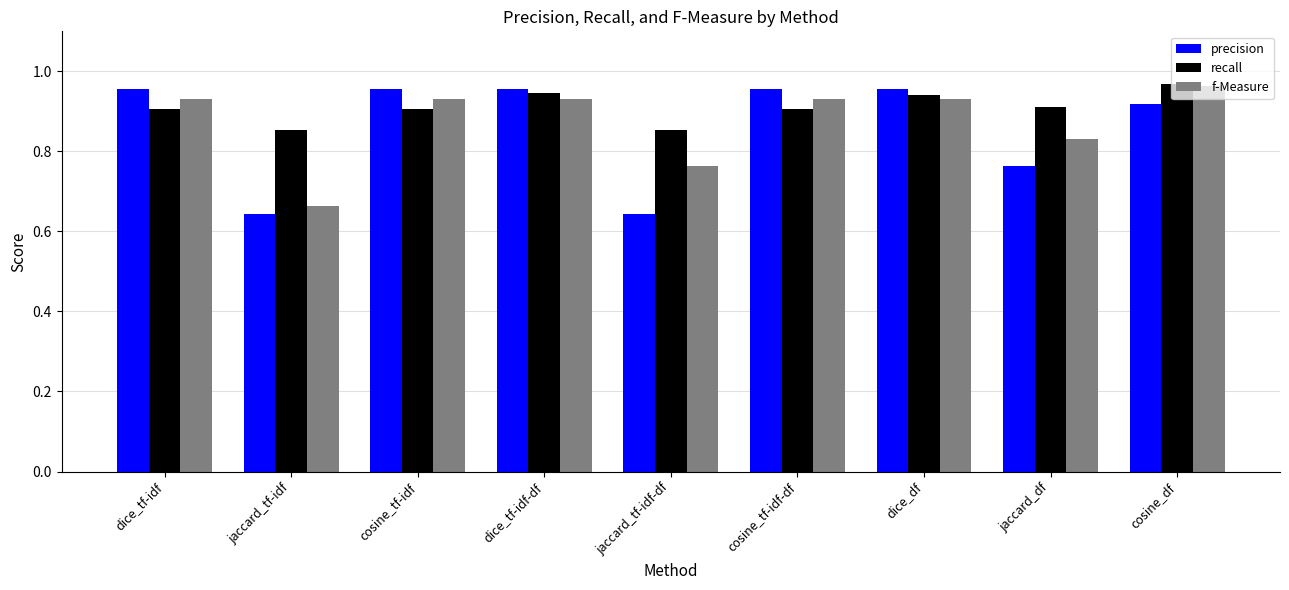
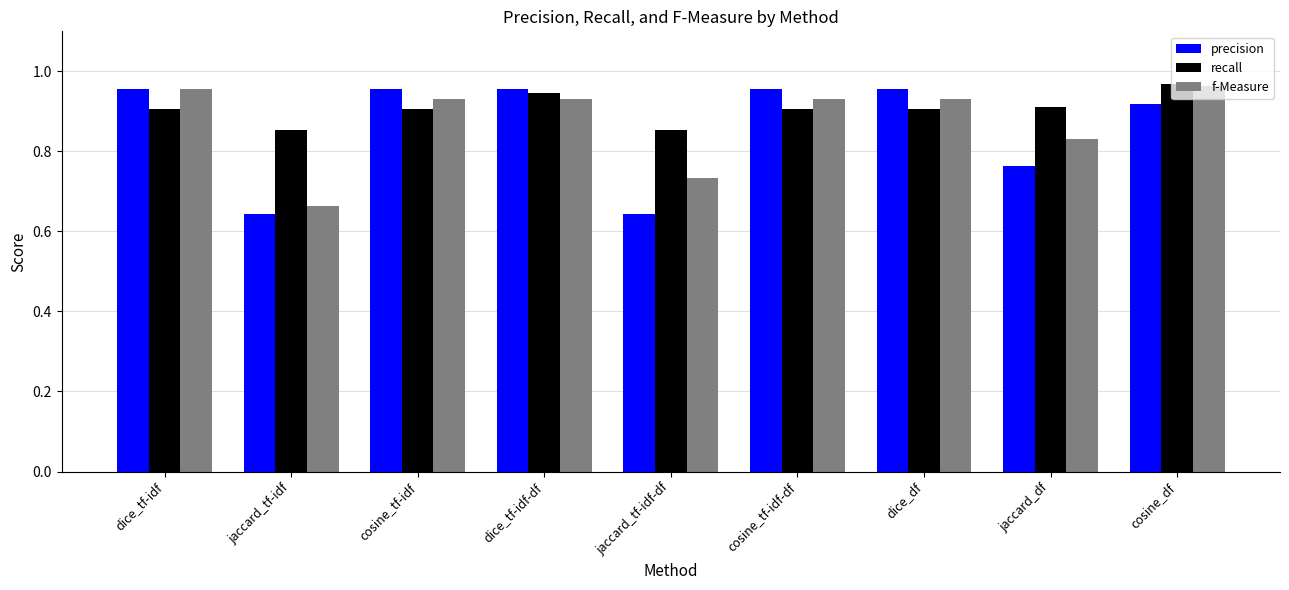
  {
    "precision": {
      "dice_tf-idf": 0.96,
      "jaccard_tf-idf": 0.64,
      "cosine_tf-idf": 0.96,
      "dice_tf-idf-df": 0.96,
      "jaccard_tf-idf-df": 0.64,
      "cosine_tf-idf-df": 0.96,
      "dice_df": 0.96,
      "jaccard_df": 0.76,
      "cosine_df": 0.92
    },
    "recall": {
      "dice_tf-idf": 0.91,
      "jaccard_tf-idf": 0.85,
      "cosine_tf-idf": 0.91,
      "dice_tf-idf-df": 0.95,
      "jaccard_tf-idf-df": 0.85,
      "cosine_tf-idf-df": 0.91,
-     "dice_df": 0.94,
+     "dice_df": 0.91,
      "jaccard_df": 0.91
    },
    "f-Measure": {
-     "dice_tf-idf": 0.93,
+     "dice_tf-idf": 0.96,
      "jaccard_tf-idf": 0.66,
      "cosine_tf-idf": 0.93,
      "dice_tf-idf-df": 0.93,
-     "jaccard_tf-idf-df": 0.76,
+     "jaccard_tf-idf-df": 0.73,
      "cosine_tf-idf-df": 0.93,
      "dice_df": 0.93,
      "jaccard_df": 0.83
    }
  }
